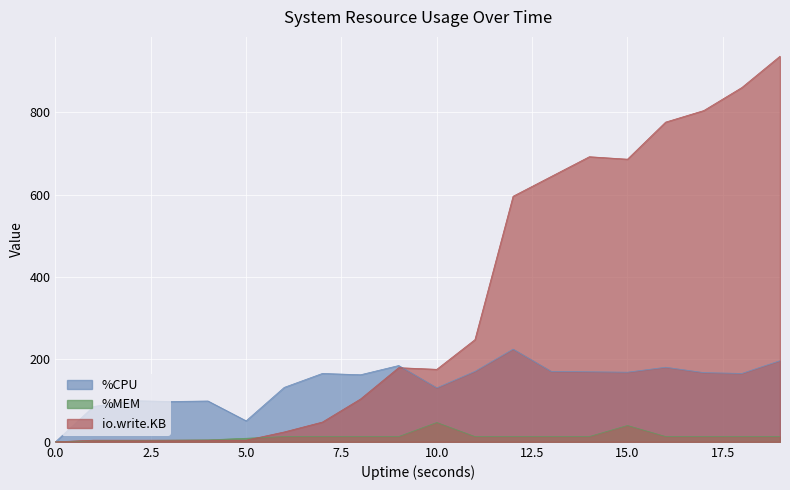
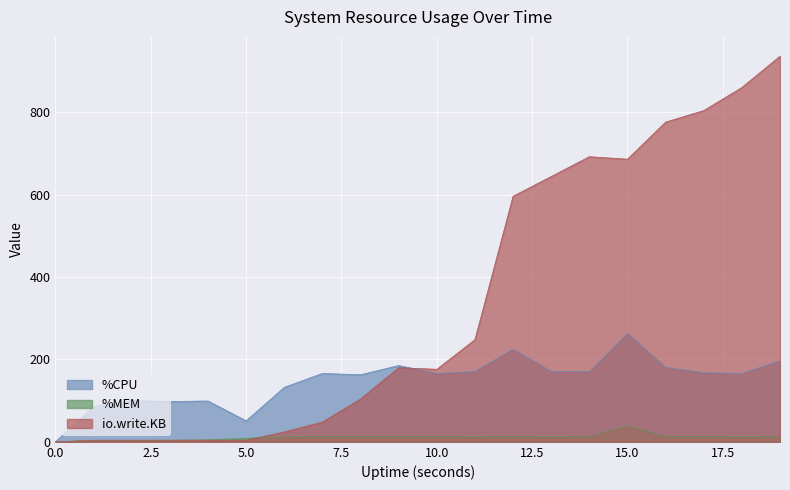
  {
    "%CPU": {
      "5.0": 50,
-     "10.0": 130,
-     "15.0": 170
+     "10.0": 170,
+     "15.0": 260
    },
    "%MEM": {
-     "10.0": 50,
+     "10.0": 10,
      "15.0": 40
    },
    "io.write.KB": {
      "10.0": 180,
      "15.0": 690
    }
  }
